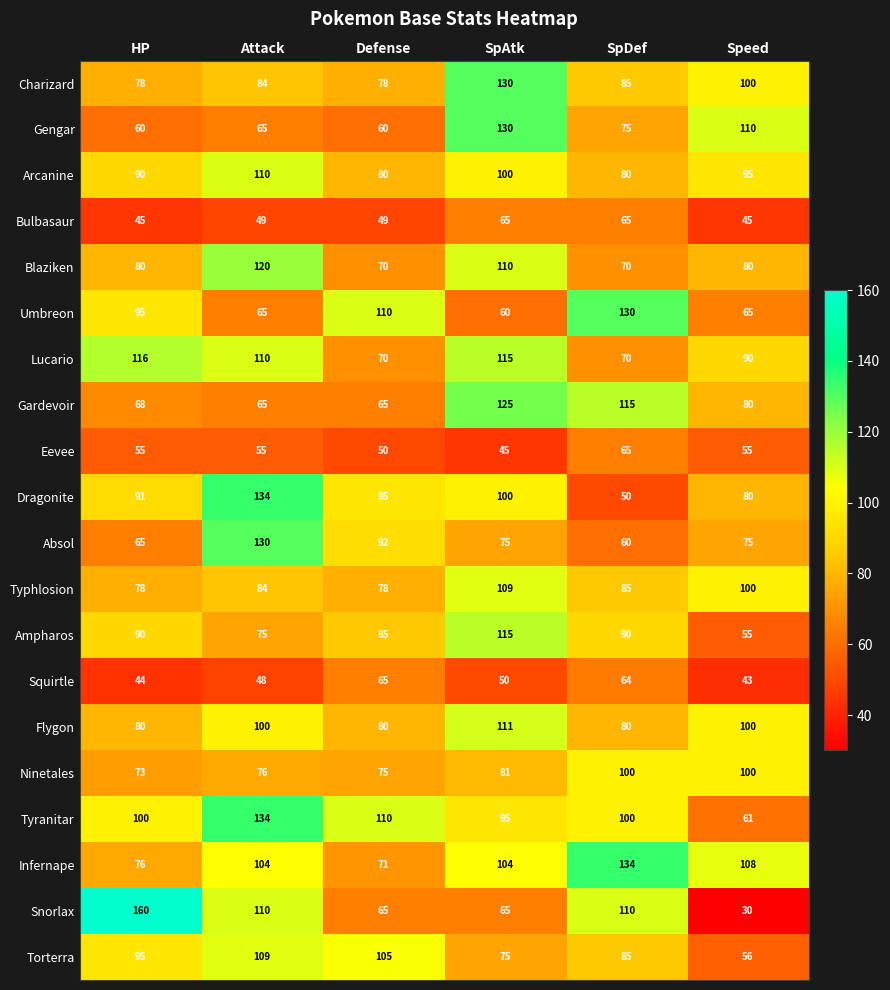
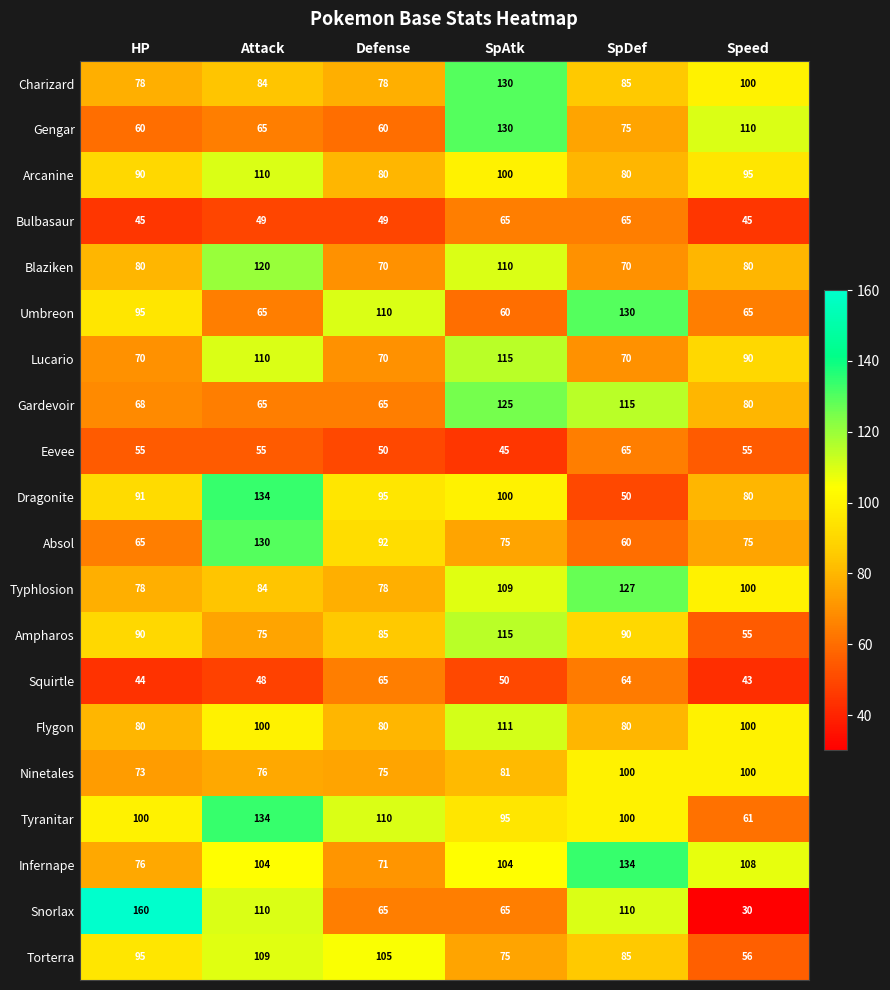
  {
    "Charizard": {
      "HP": 78,
      "Attack": 84,
      "Defense": 78,
      "SpAtk": 130,
      "SpDef": 85,
      "Speed": 100
    },
    "Gengar": {
      "HP": 60,
      "Attack": 65,
      "Defense": 60,
      "SpAtk": 130,
      "SpDef": 75,
      "Speed": 110
    },
    "Arcanine": {
      "HP": 90,
      "Attack": 110,
      "Defense": 80,
      "SpAtk": 100,
      "SpDef": 80,
      "Speed": 95
    },
    "Bulbasaur": {
      "HP": 45,
      "Attack": 49,
      "Defense": 49,
      "SpAtk": 65,
      "SpDef": 65,
      "Speed": 45
    },
    "Blaziken": {
      "HP": 80,
      "Attack": 120,
      "Defense": 70,
      "SpAtk": 110,
      "SpDef": 70,
      "Speed": 80
    },
    "Umbreon": {
      "HP": 95,
      "Attack": 65,
      "Defense": 110,
      "SpAtk": 60,
      "SpDef": 130,
      "Speed": 65
    },
    "Lucario": {
-     "HP": 116,
+     "HP": 70,
      "Attack": 110,
      "Defense": 70,
      "SpAtk": 115,
      "SpDef": 70,
      "Speed": 90
    },
    "Gardevoir": {
      "HP": 68,
      "Attack": 65,
      "Defense": 65,
      "SpAtk": 125,
      "SpDef": 115,
      "Speed": 80
    },
    "Eevee": {
      "HP": 55,
      "Attack": 55,
      "Defense": 50,
      "SpAtk": 45,
      "SpDef": 65,
      "Speed": 55
    },
    "Dragonite": {
      "HP": 91,
      "Attack": 134,
      "Defense": 95,
      "SpAtk": 100,
      "SpDef": 50,
      "Speed": 80
    },
    "Absol": {
      "HP": 65,
      "Attack": 130,
      "Defense": 92,
      "SpAtk": 75,
      "SpDef": 60,
      "Speed": 75
    },
    "Typhlosion": {
      "HP": 78,
      "Attack": 84,
      "Defense": 78,
      "SpAtk": 109,
-     "SpDef": 85,
+     "SpDef": 127,
      "Speed": 100
    },
    "Ampharos": {
      "HP": 90,
      "Attack": 75,
      "Defense": 85,
      "SpAtk": 115,
      "SpDef": 90,
      "Speed": 55
    },
    "Squirtle": {
      "HP": 44,
      "Attack": 48,
      "Defense": 65,
      "SpAtk": 50,
      "SpDef": 64,
      "Speed": 43
    },
    "Flygon": {
      "HP": 80,
      "Attack": 100,
      "Defense": 80,
      "SpAtk": 111,
      "SpDef": 80,
      "Speed": 100
    },
    "Ninetales": {
      "HP": 73,
      "Attack": 76,
      "Defense": 75,
      "SpAtk": 81,
      "SpDef": 100,
      "Speed": 100
    },
    "Tyranitar": {
      "HP": 100,
      "Attack": 134,
      "Defense": 110,
      "SpAtk": 95,
      "SpDef": 100,
      "Speed": 61
    },
    "Infernape": {
      "HP": 76,
      "Attack": 104,
      "Defense": 71,
      "SpAtk": 104,
      "SpDef": 134,
      "Speed": 108
    },
    "Snorlax": {
      "HP": 160,
      "Attack": 110,
      "Defense": 65,
      "SpAtk": 65,
      "SpDef": 110,
      "Speed": 30
    },
    "Torterra": {
      "HP": 95,
      "Attack": 109,
      "Defense": 105,
      "SpAtk": 75,
      "SpDef": 85,
      "Speed": 56
    }
  }
